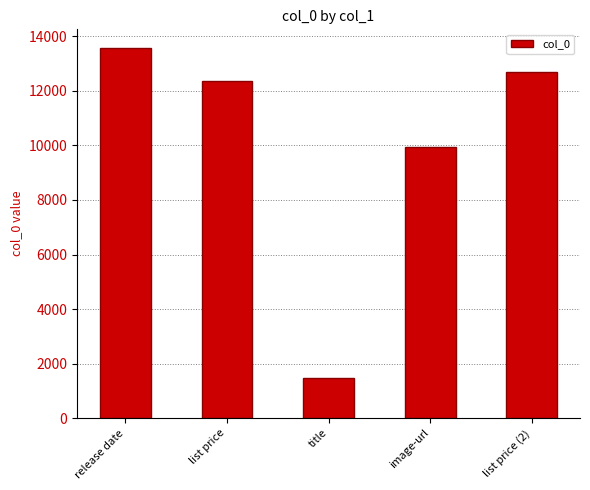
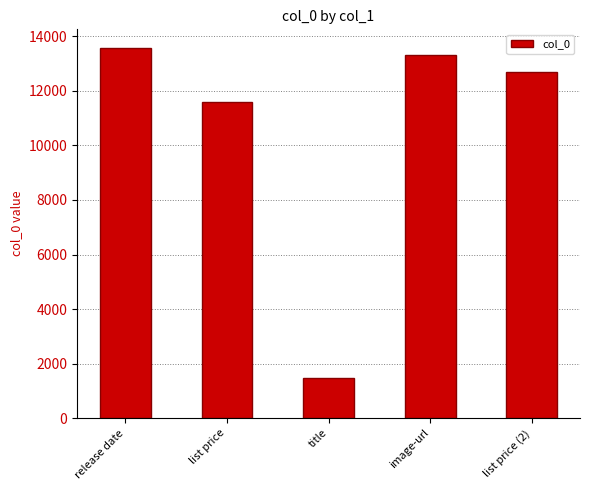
  {
    "release date": 13600,
-   "list price": 12400,
+   "list price": 11600,
    "title": 1500,
-   "image-url": 10000,
+   "image-url": 13300,
    "list price (2)": 12700
  }
